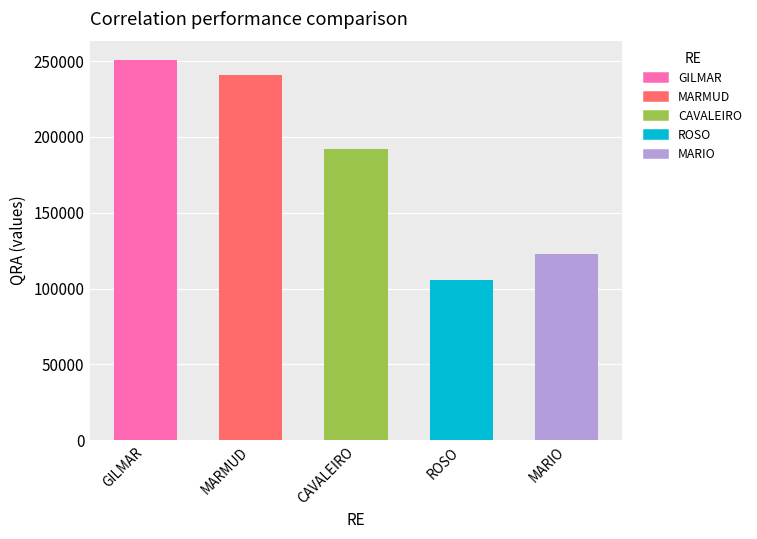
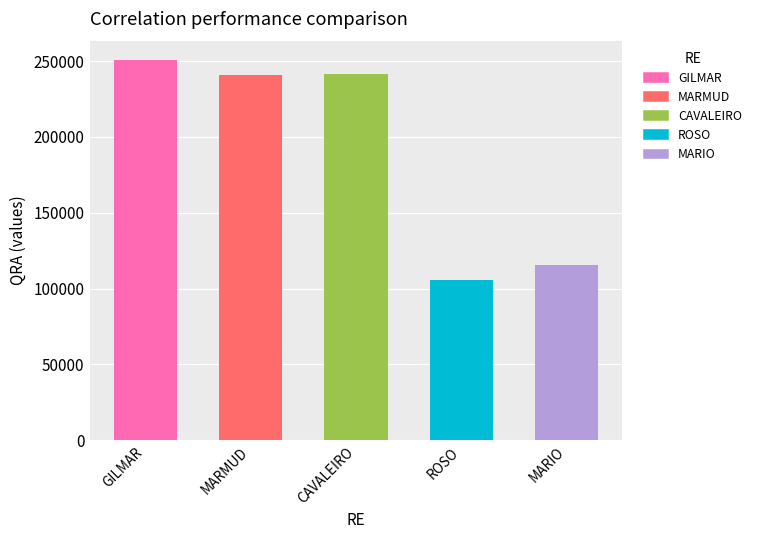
  {
    "GILMAR": 251000,
    "MARMUD": 241000,
-   "CAVALEIRO": 192000,
+   "CAVALEIRO": 241000,
    "ROSO": 106000,
-   "MARIO": 123000
+   "MARIO": 116000
  }
